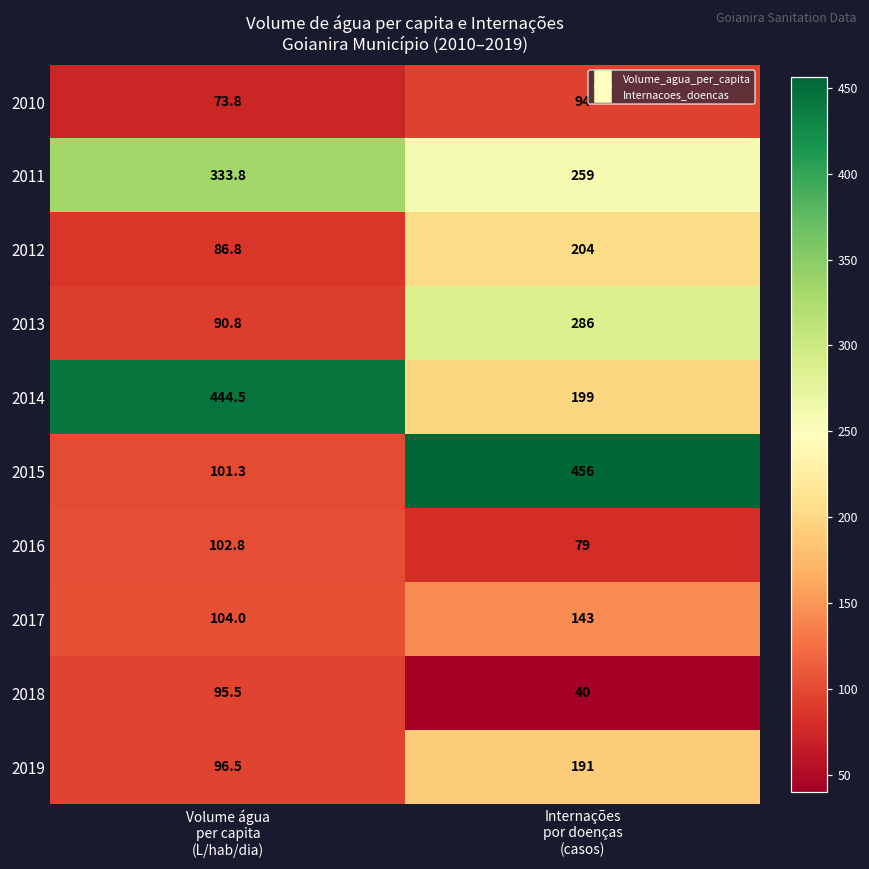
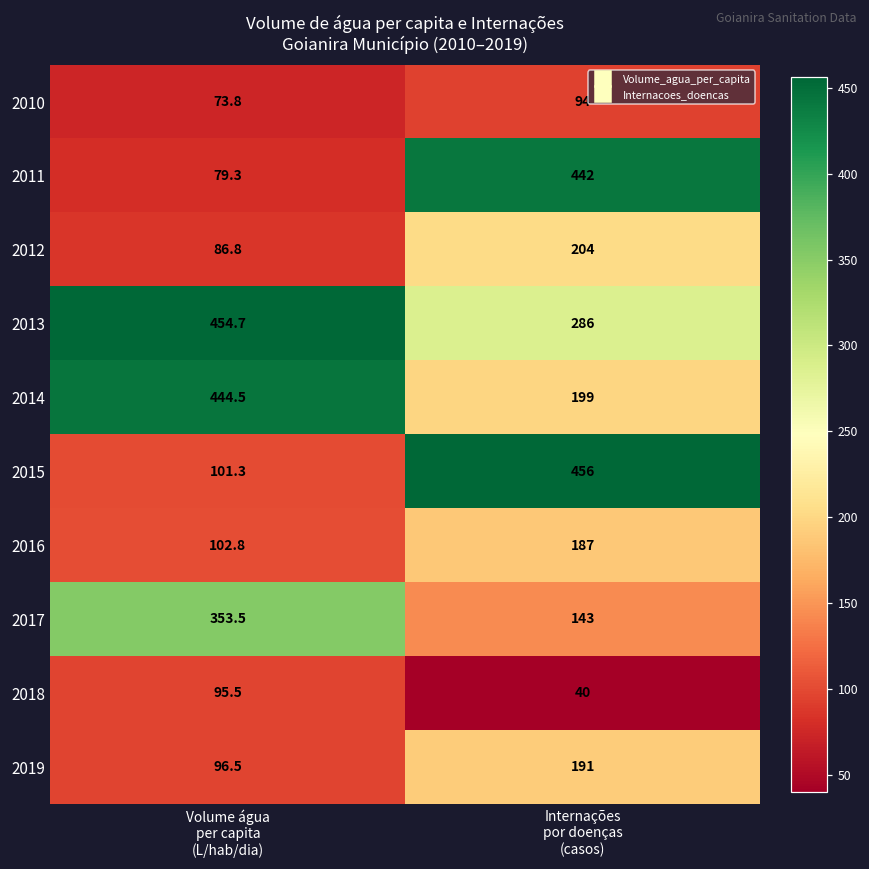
  {
    "2010": {
      "Volume água per capita (L/hab/dia)": 73.8
    },
    "2011": {
-     "Volume água per capita (L/hab/dia)": 333.8,
-     "Internações por doenças (casos)": 259
+     "Volume água per capita (L/hab/dia)": 79.3,
+     "Internações por doenças (casos)": 442
    },
    "2012": {
      "Volume água per capita (L/hab/dia)": 86.8,
      "Internações por doenças (casos)": 204
    },
    "2013": {
-     "Volume água per capita (L/hab/dia)": 90.8,
+     "Volume água per capita (L/hab/dia)": 454.7,
      "Internações por doenças (casos)": 286
    },
    "2014": {
      "Volume água per capita (L/hab/dia)": 444.5,
      "Internações por doenças (casos)": 199
    },
    "2015": {
      "Volume água per capita (L/hab/dia)": 101.3,
      "Internações por doenças (casos)": 456
    },
    "2016": {
      "Volume água per capita (L/hab/dia)": 102.8,
-     "Internações por doenças (casos)": 79
+     "Internações por doenças (casos)": 187
    },
    "2017": {
-     "Volume água per capita (L/hab/dia)": 104.0,
+     "Volume água per capita (L/hab/dia)": 353.5,
      "Internações por doenças (casos)": 143
    },
    "2018": {
      "Volume água per capita (L/hab/dia)": 95.5,
      "Internações por doenças (casos)": 40
    },
    "2019": {
      "Volume água per capita (L/hab/dia)": 96.5,
      "Internações por doenças (casos)": 191
    }
  }
